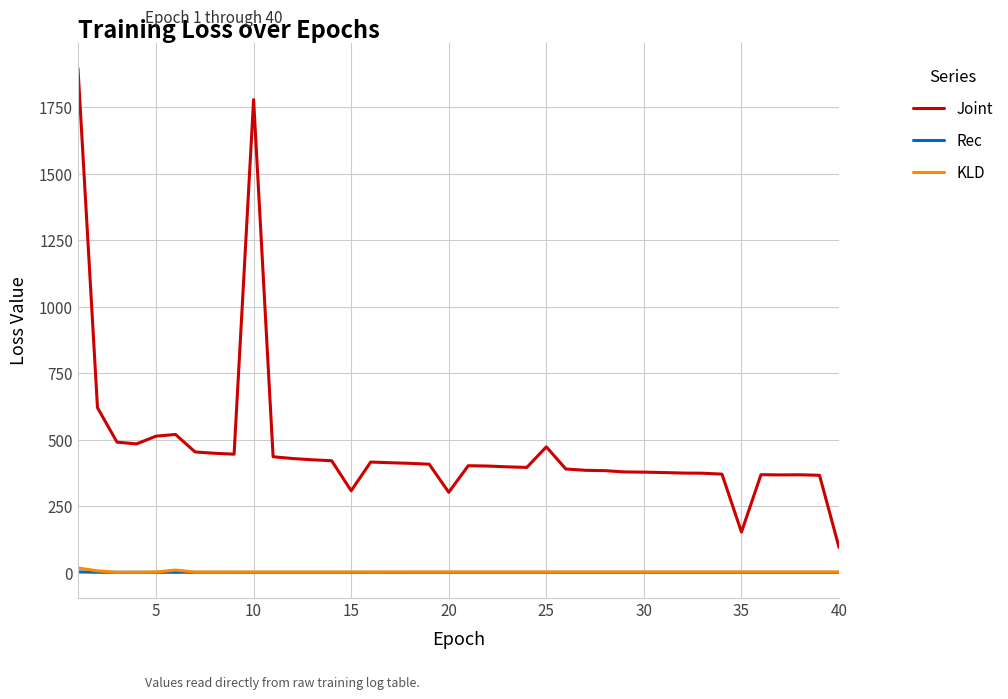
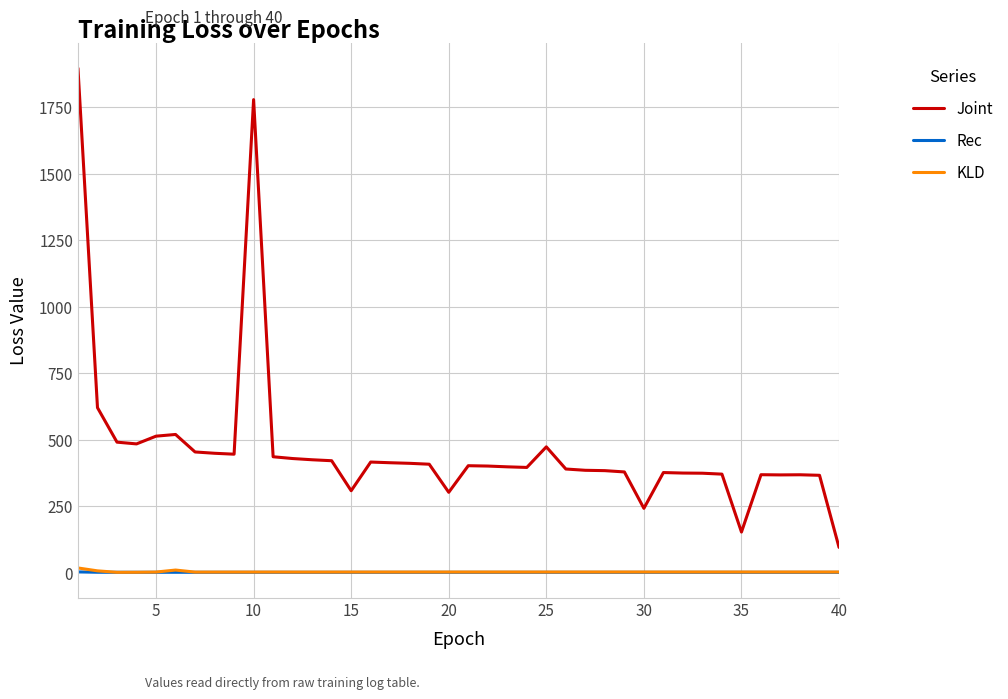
  {
    "Joint": {
      "5": 510,
      "10": 1780,
      "15": 310,
      "20": 300,
      "25": 470,
-     "30": 380,
+     "30": 240,
      "35": 150,
      "40": 90
    }
  }
